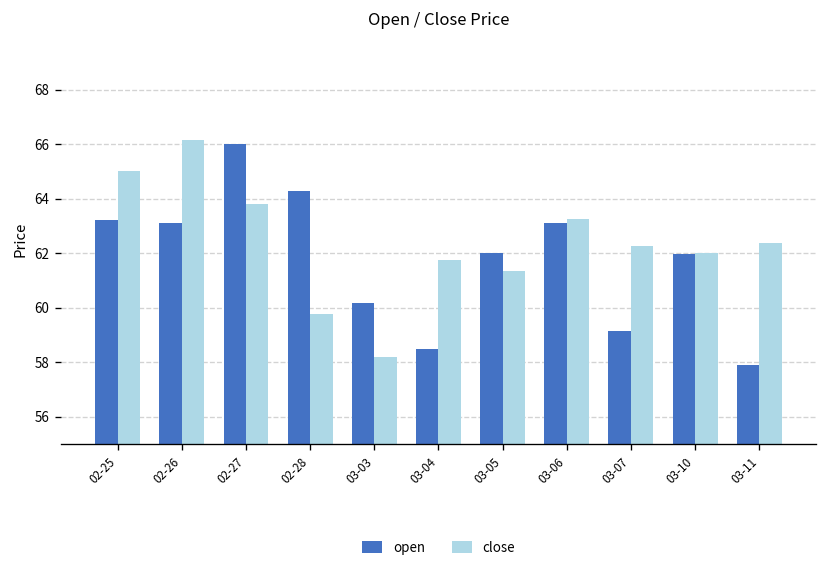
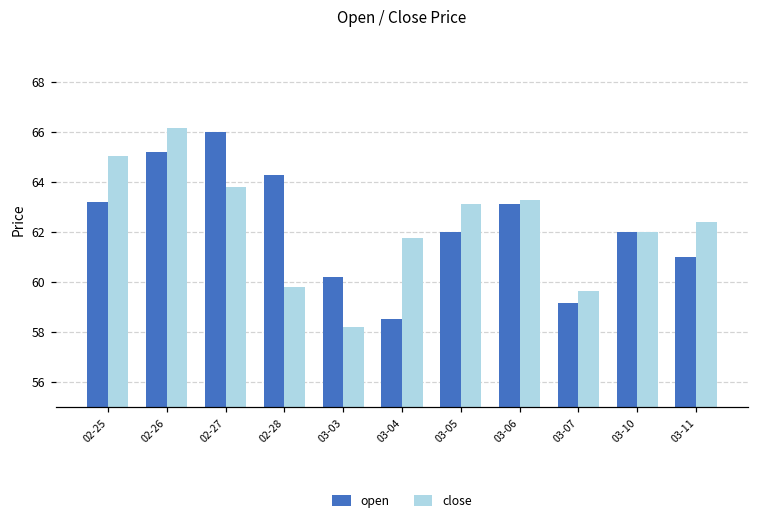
  {
    "open": {
      "02-25": 63.2,
-     "02-26": 63.1,
+     "02-26": 65.2,
      "02-27": 66.0,
      "02-28": 64.3,
      "03-03": 60.2,
      "03-04": 58.5,
      "03-05": 62.0,
      "03-06": 63.1,
      "03-07": 59.1,
      "03-10": 62.0,
-     "03-11": 57.9
+     "03-11": 61.0
    },
    "close": {
      "02-25": 65.0,
      "02-26": 66.2,
      "02-27": 63.8,
      "02-28": 59.8,
      "03-03": 58.2,
      "03-04": 61.7,
-     "03-05": 61.4,
+     "03-05": 63.1,
      "03-06": 63.3,
-     "03-07": 62.3,
+     "03-07": 59.6,
      "03-10": 62.0,
      "03-11": 62.4
    }
  }
